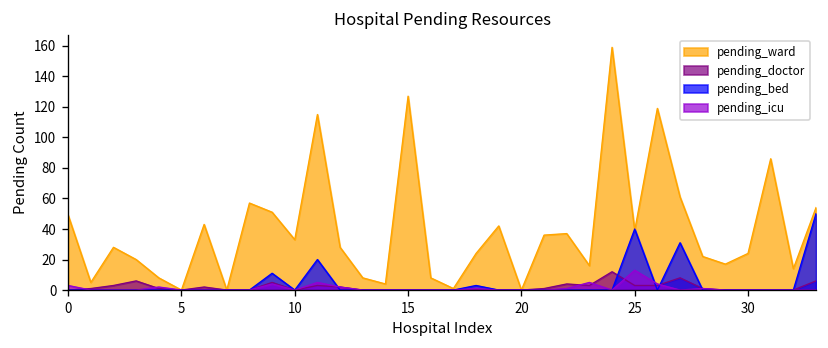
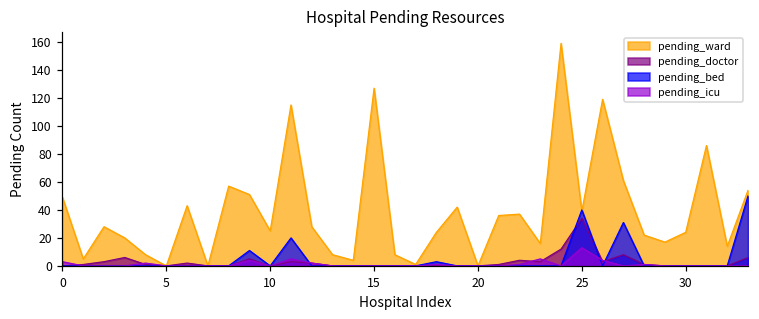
  {
    "pending_ward": {
      "0": 49,
-     "10": 33,
+     "10": 25,
      "15": 127,
      "30": 24
    },
    "pending_doctor": {
-     "25": 3
+     "25": 34
    },
    "pending_icu": {
      "0": 3,
      "25": 13
    }
  }
